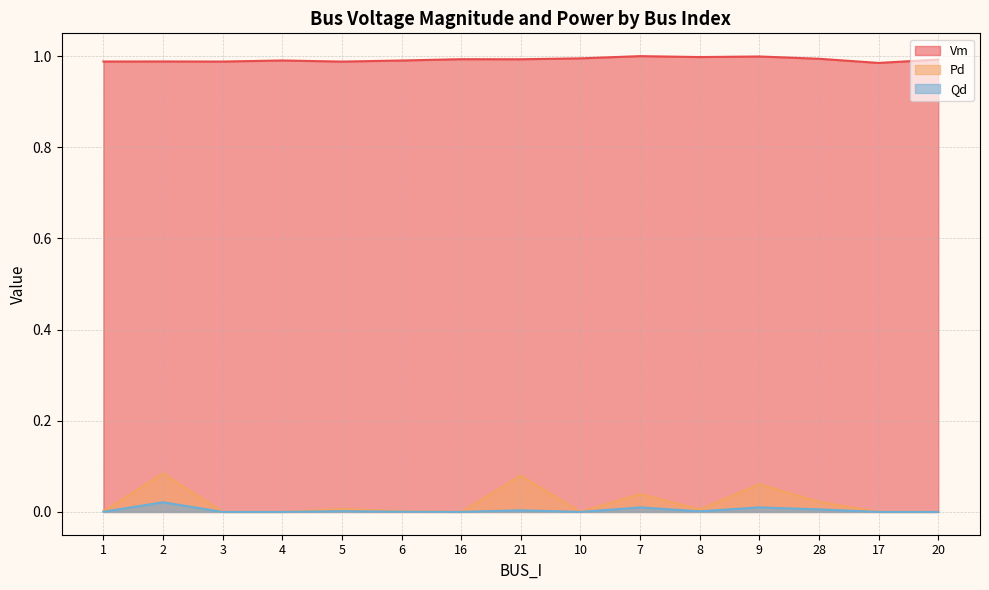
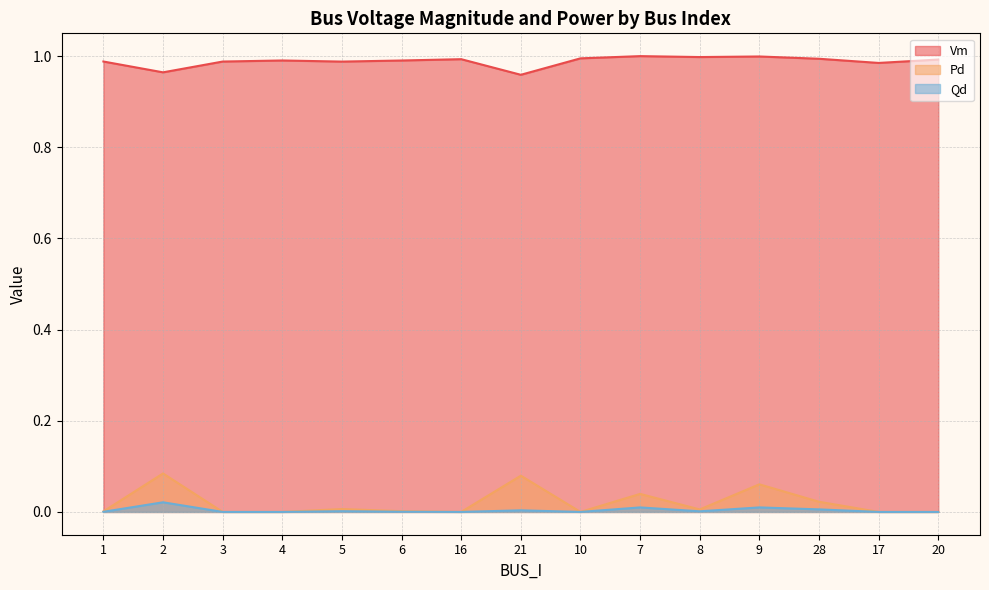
  {
    "Vm": {
      "1": 0.99,
-     "2": 0.99,
+     "2": 0.96,
      "3": 0.99,
      "4": 0.99,
      "5": 0.99,
      "6": 0.99,
      "16": 0.99,
-     "21": 0.99,
+     "21": 0.96,
      "10": 1.00,
      "7": 1.00,
      "8": 1.00,
      "9": 1.00,
      "28": 0.99,
      "17": 0.99
    },
    "Pd": {
      "2": 0.08,
      "21": 0.08,
      "7": 0.04,
      "9": 0.06,
      "28": 0.02
    },
    "Qd": {
      "2": 0.02,
      "21": 0.00,
      "7": 0.01,
      "9": 0.01,
      "28": 0.01
    }
  }
